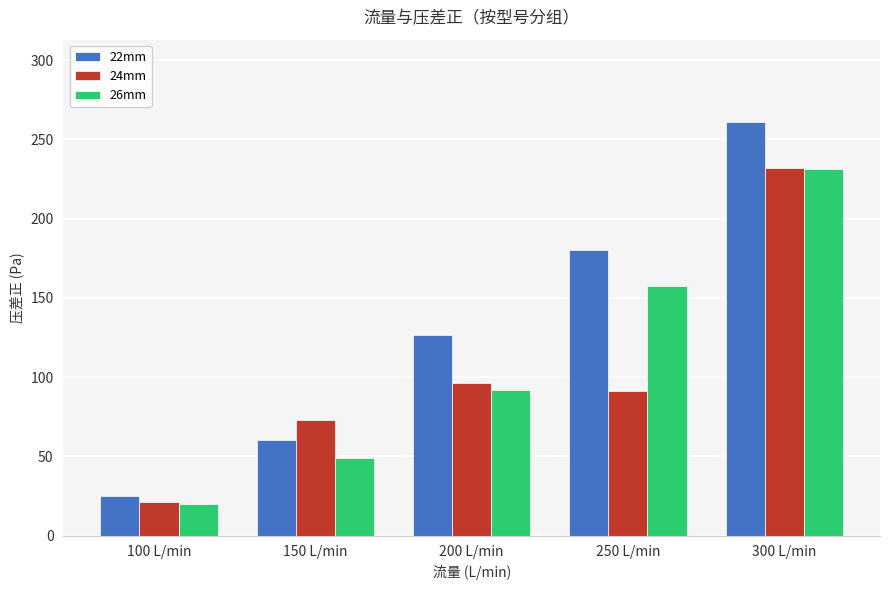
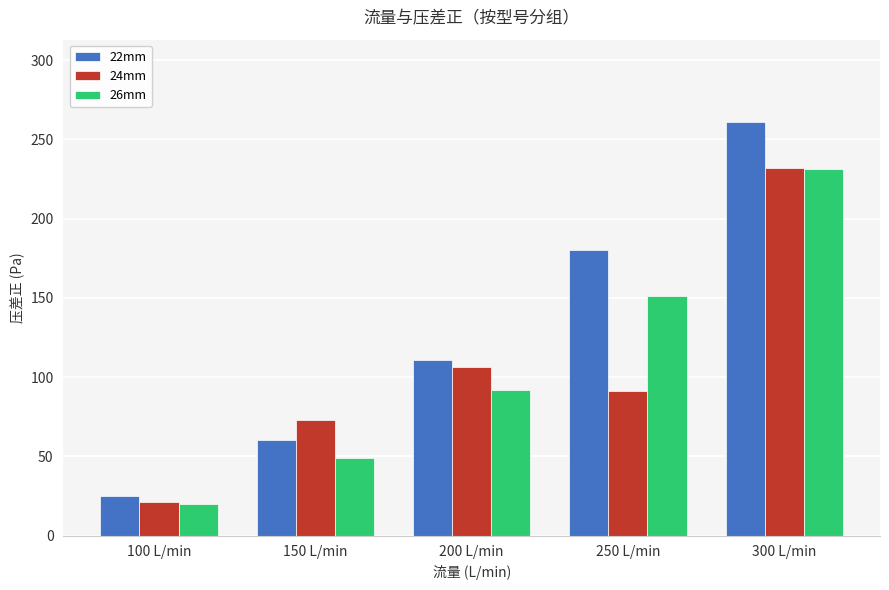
  {
    "22mm": {
      "100 L/min": 25,
      "150 L/min": 61,
-     "200 L/min": 127,
+     "200 L/min": 111,
      "250 L/min": 180,
      "300 L/min": 261
    },
    "24mm": {
      "100 L/min": 21,
      "150 L/min": 73,
-     "200 L/min": 97,
+     "200 L/min": 107,
      "250 L/min": 91,
      "300 L/min": 232
    },
    "26mm": {
      "100 L/min": 20,
      "150 L/min": 49,
      "200 L/min": 92,
-     "250 L/min": 158,
+     "250 L/min": 151,
      "300 L/min": 232
    }
  }
